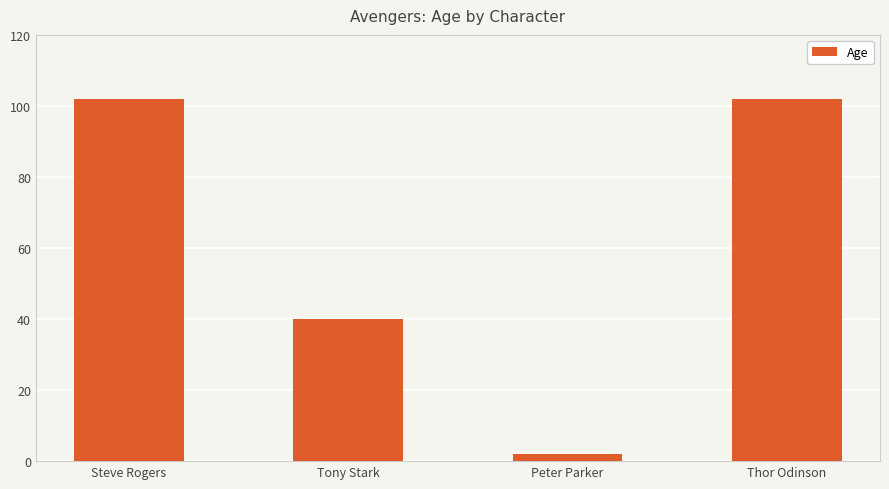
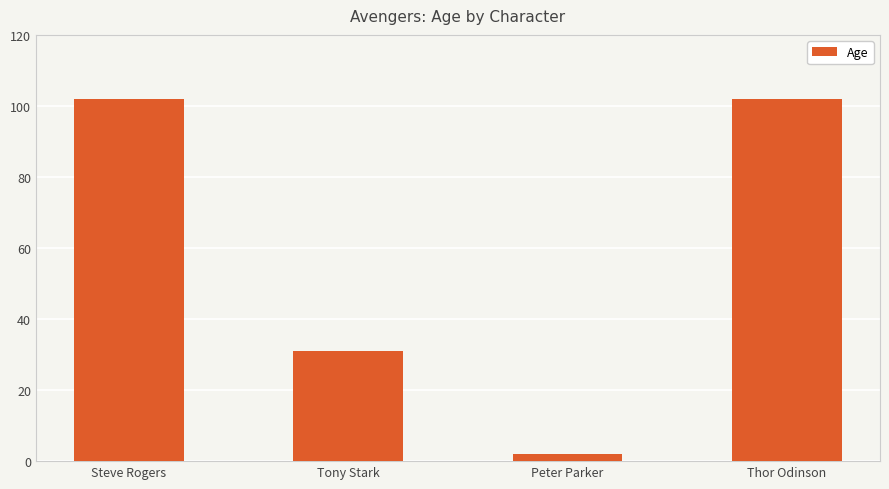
  {
    "Steve Rogers": 102,
-   "Tony Stark": 40,
+   "Tony Stark": 31,
    "Peter Parker": 2,
    "Thor Odinson": 102
  }
